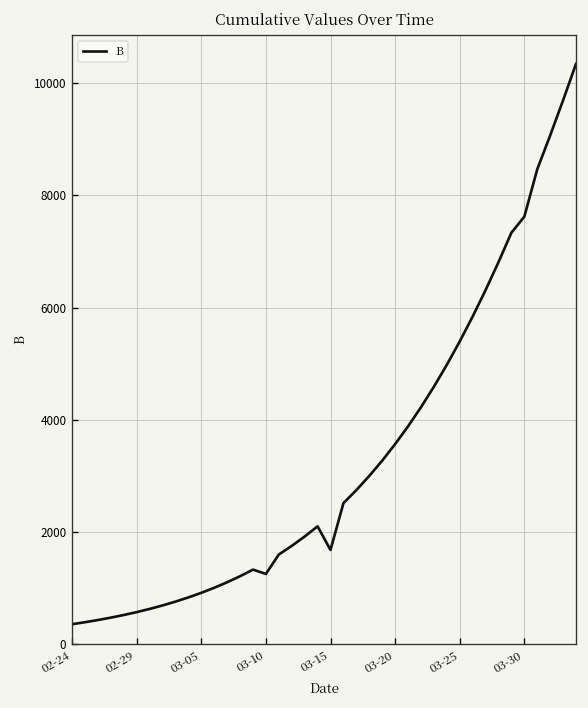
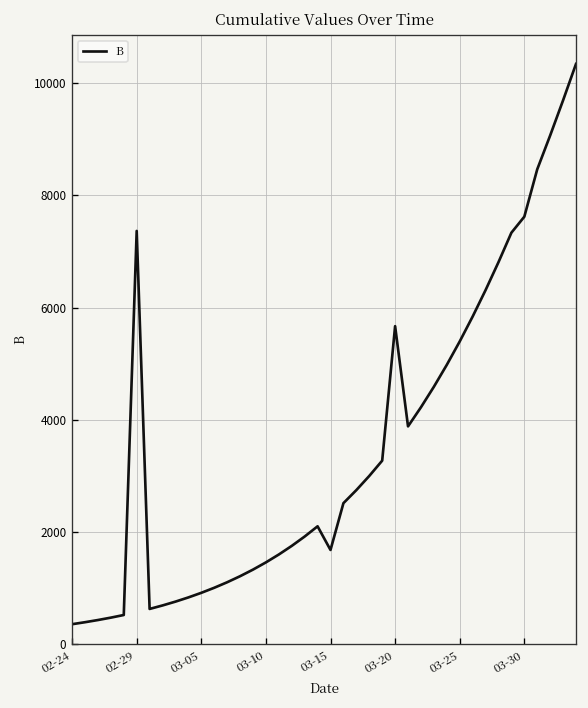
  {
    "02-24": 400,
-   "02-29": 600,
+   "02-29": 7400,
    "03-05": 900,
-   "03-10": 1200,
+   "03-10": 1500,
    "03-15": 1700,
-   "03-20": 3600,
+   "03-20": 5700,
    "03-25": 5400,
    "03-30": 7600
  }
